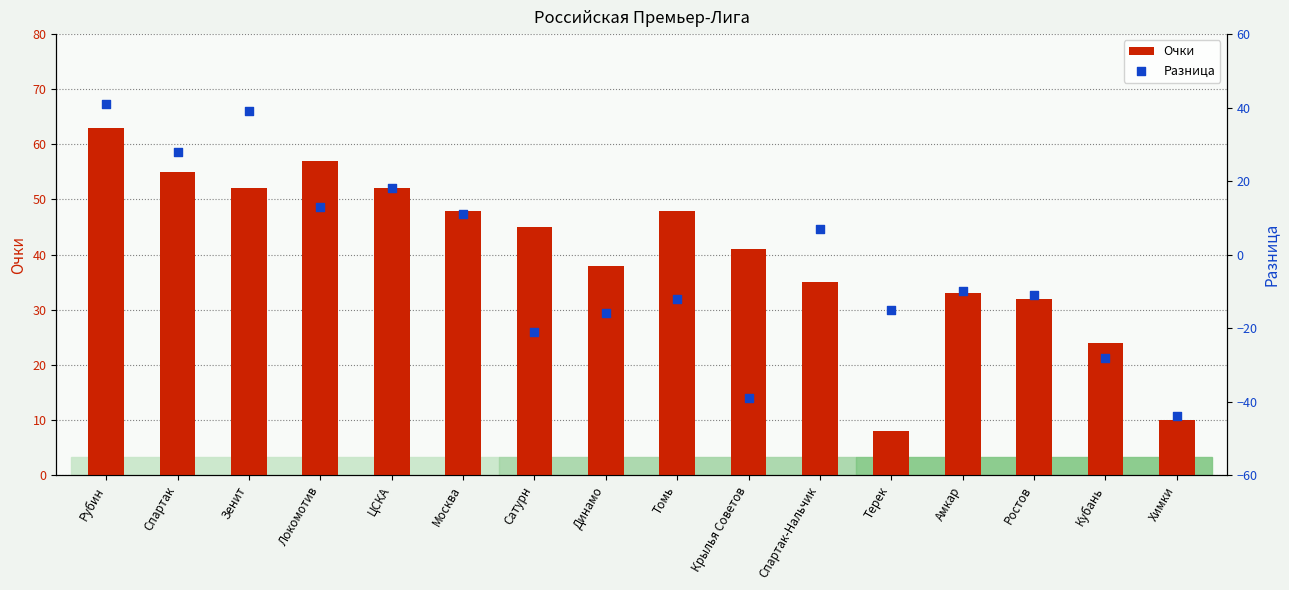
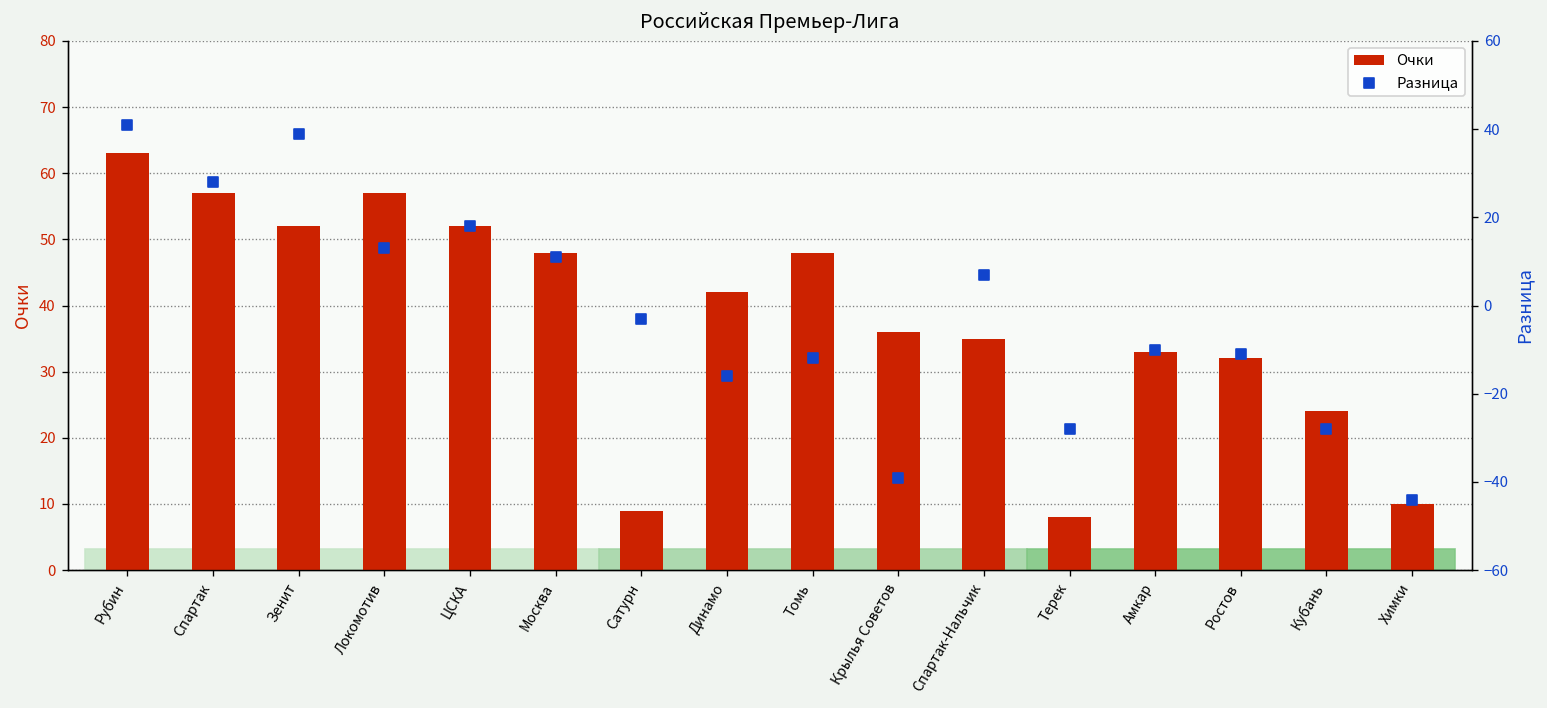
  {
    "Очки": {
      "Рубин": 63,
-     "Спартак": 55,
+     "Спартак": 57,
      "Зенит": 52,
      "Локомотив": 57,
      "ЦСКА": 52,
      "Москва": 48,
-     "Сатурн": 45,
-     "Динамо": 38,
+     "Сатурн": 9,
+     "Динамо": 42,
      "Томь": 48,
-     "Крылья Советов": 41,
+     "Крылья Советов": 36,
      "Спартак-Нальчик": 35,
      "Терек": 8,
      "Амкар": 33,
      "Ростов": 32,
      "Кубань": 24,
      "Химки": 10
    },
    "Разница": {
-     "Сатурн": -21,
-     "Терек": -15
+     "Сатурн": -3,
+     "Терек": -28
    }
  }
